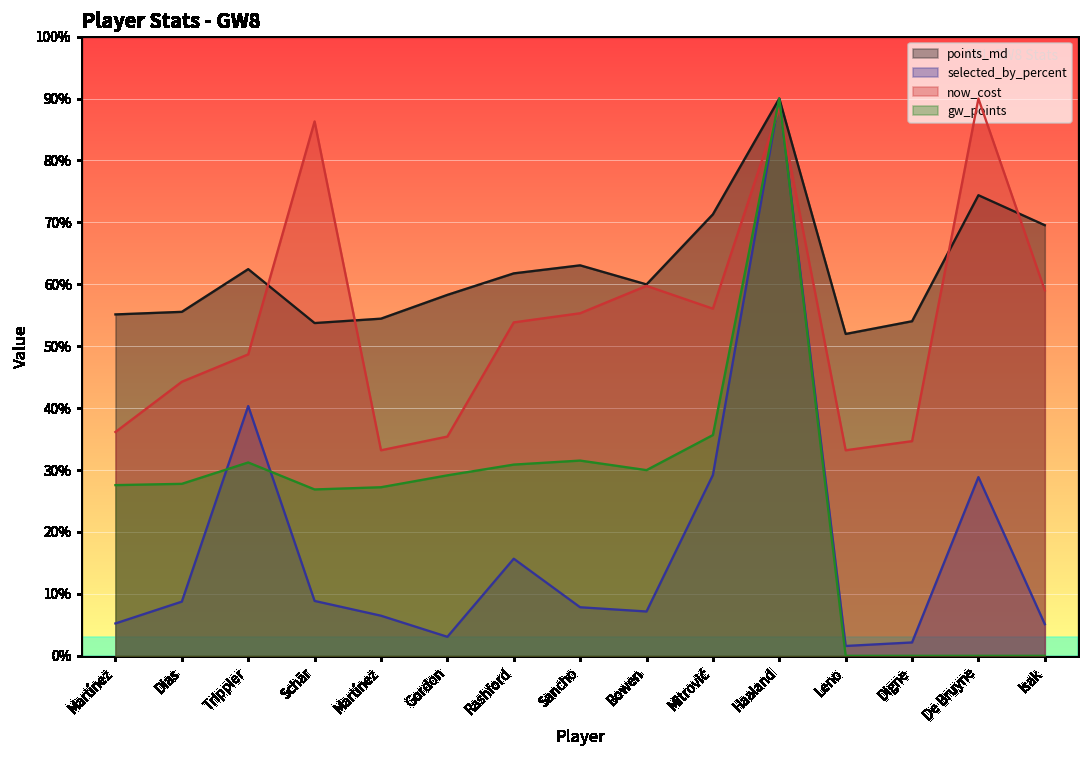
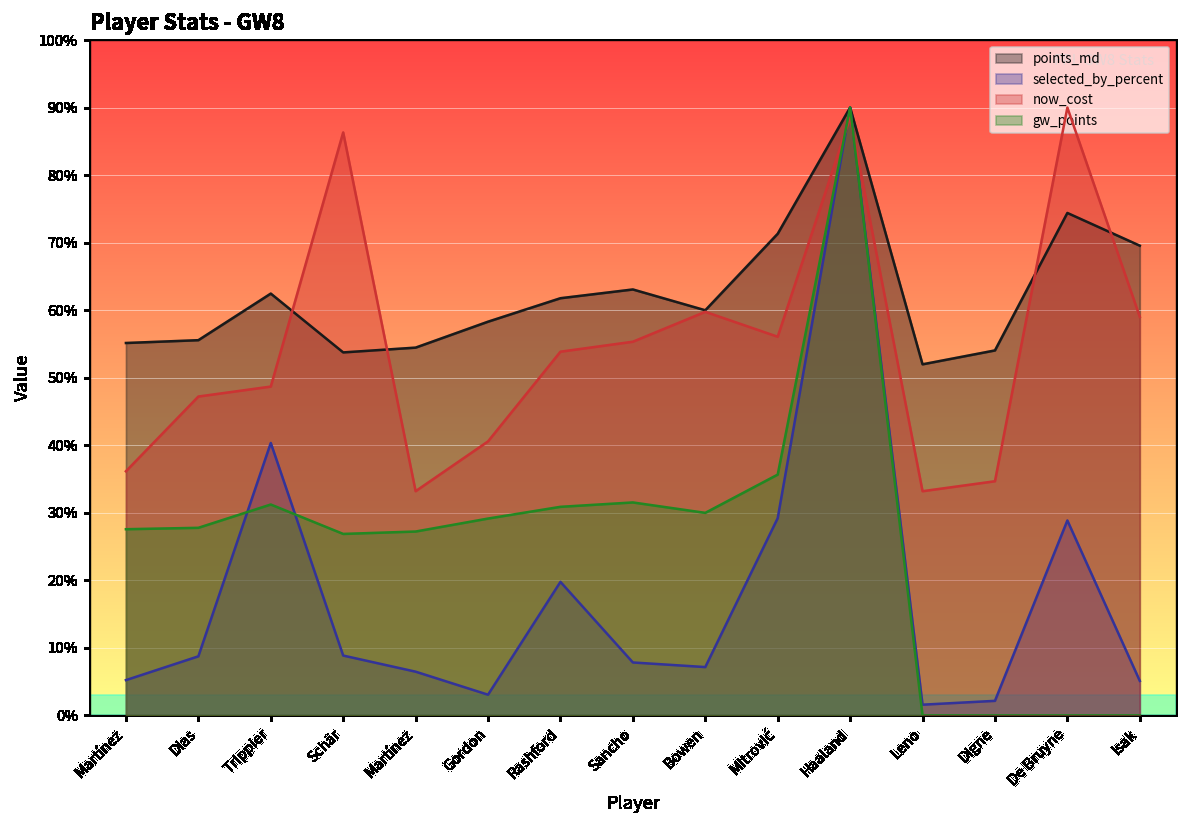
  {
    "selected_by_percent": {
      "Dias": "9%",
      "Trippier": "40%",
      "Schär": "9%",
      "Gordon": "3%",
-     "Rashford": "16%",
+     "Rashford": "20%",
      "Sancho": "8%",
      "Bowen": "7%",
      "Mitrović": "29%",
      "De Bruyne": "29%",
      "Isak": "5%"
    },
    "now_cost": {
-     "Dias": "44%",
+     "Dias": "47%",
      "Trippier": "49%",
      "Schär": "86%",
-     "Gordon": "35%",
+     "Gordon": "41%",
      "Rashford": "54%",
      "Sancho": "55%",
      "Mitrović": "56%",
      "Haaland": "89%",
      "Leno": "33%",
      "Digne": "35%",
      "Isak": "59%"
    }
  }
